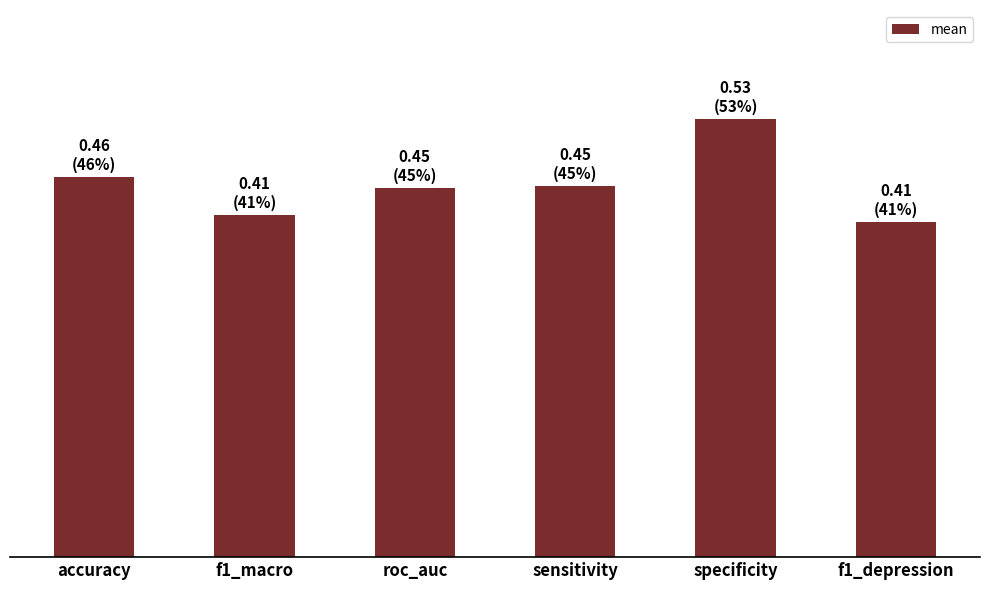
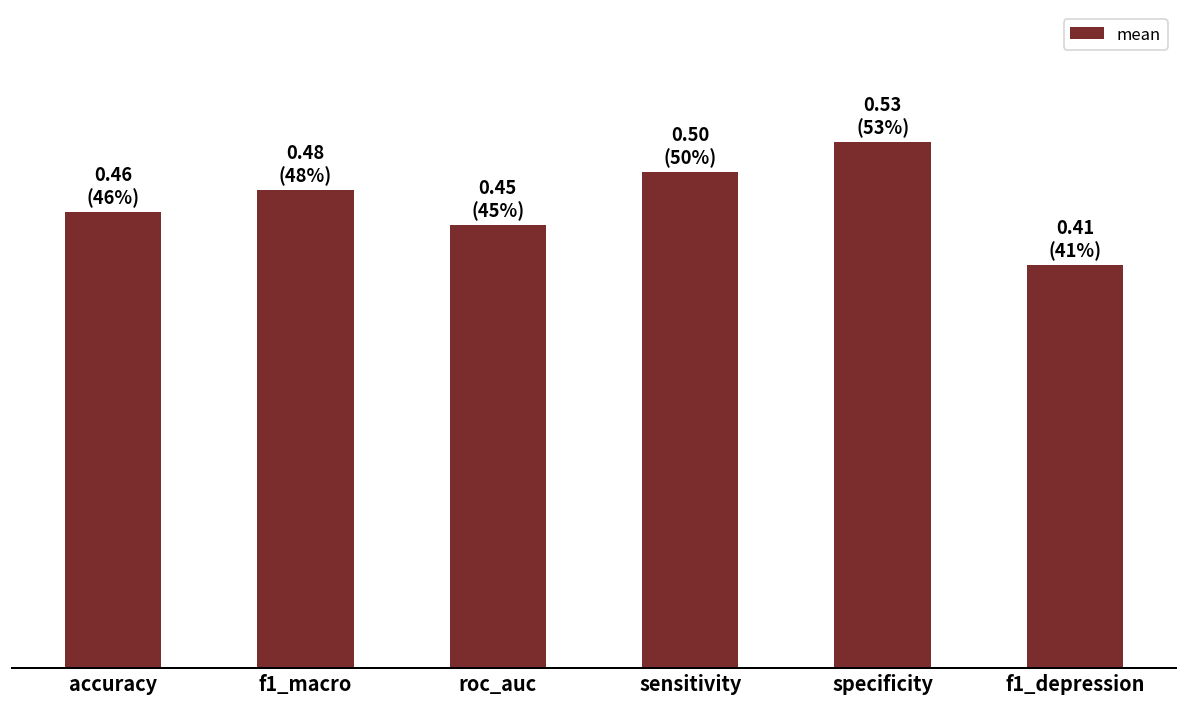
  {
    "accuracy": "0.46",
-   "f1_macro": "0.41 (41%)",
+   "f1_macro": "0.48 (48%)",
    "roc_auc": "0.45",
-   "sensitivity": "0.45 (45%)",
+   "sensitivity": "0.50 (50%)",
    "specificity": "0.53",
    "f1_depression": "0.41"
  }
